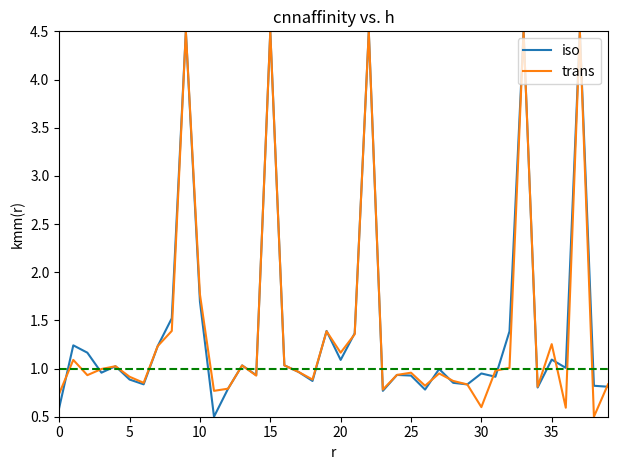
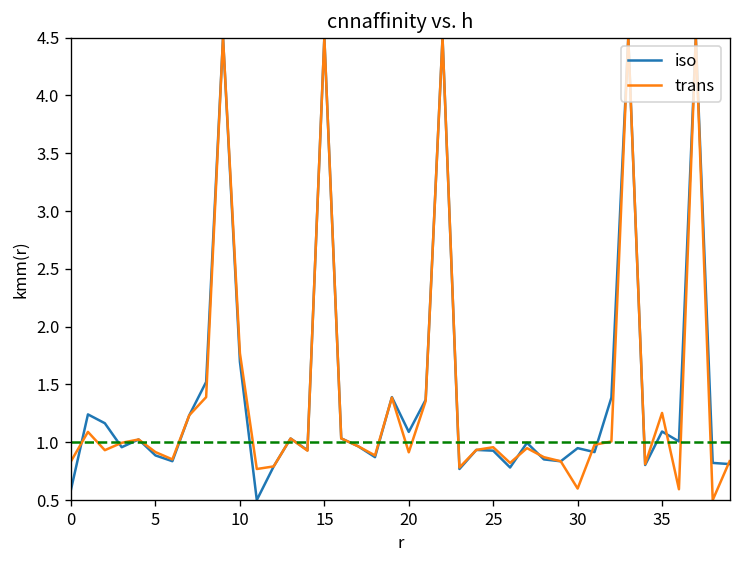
  {
    "iso": {
      "0": 0.6,
      "5": 0.9,
      "10": 1.7,
      "20": 1.1,
      "25": 0.9,
      "30": 0.9,
      "35": 1.1
    },
    "trans": {
-     "0": 0.7,
+     "0": 0.8,
      "5": 0.9,
      "10": 1.8,
-     "20": 1.2,
+     "20": 0.9,
      "25": 1.0,
      "30": 0.6,
      "35": 1.3
    }
  }
